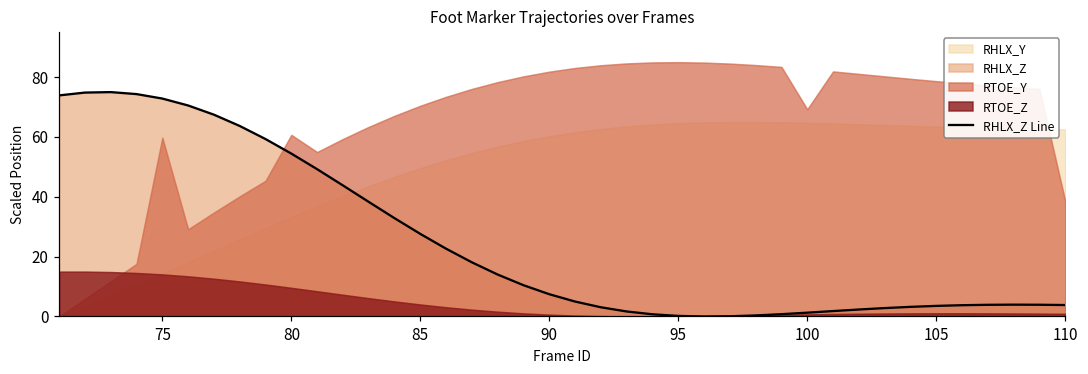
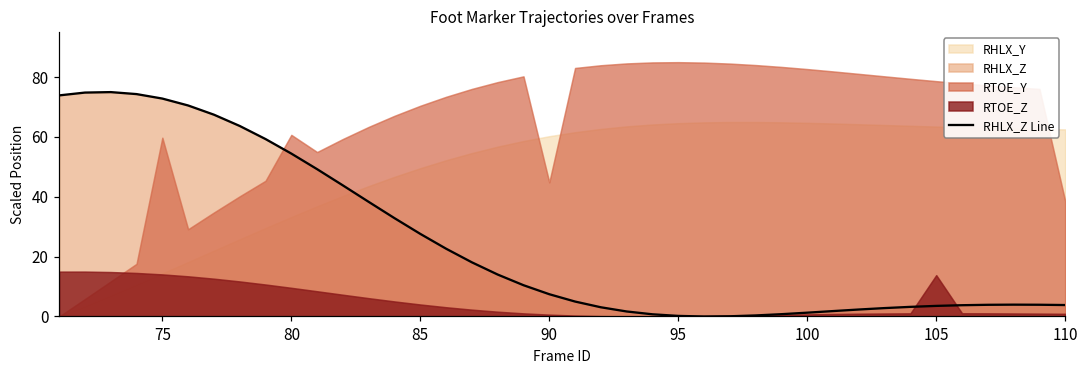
  {
    "RTOE_Y": {
      "75": 60,
      "80": 61,
      "85": 70,
-     "90": 82,
+     "90": 45,
      "95": 85,
-     "100": 69,
+     "100": 83,
      "105": 79,
      "110": 39
    },
    "RTOE_Z": {
      "80": 10,
      "85": 4,
-     "105": 1
+     "105": 14
    }
  }
